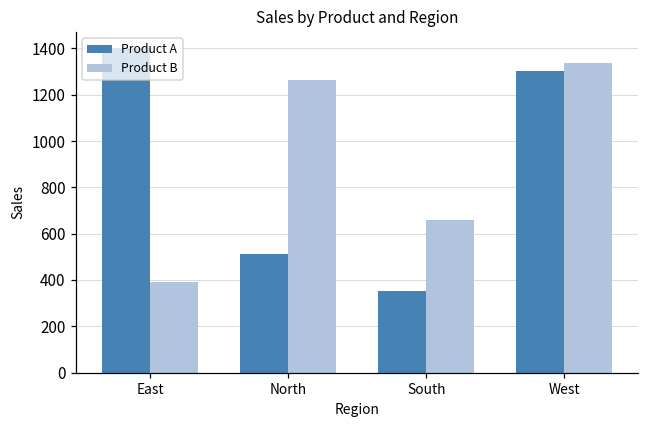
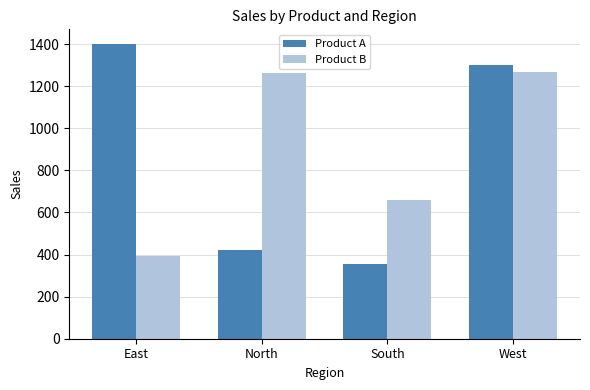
  {
    "Product A": {
      "East": 1400,
-     "North": 510,
+     "North": 420,
      "South": 350,
      "West": 1300
    },
    "Product B": {
      "East": 390,
      "North": 1260,
      "South": 660,
-     "West": 1340
+     "West": 1270
    }
  }
